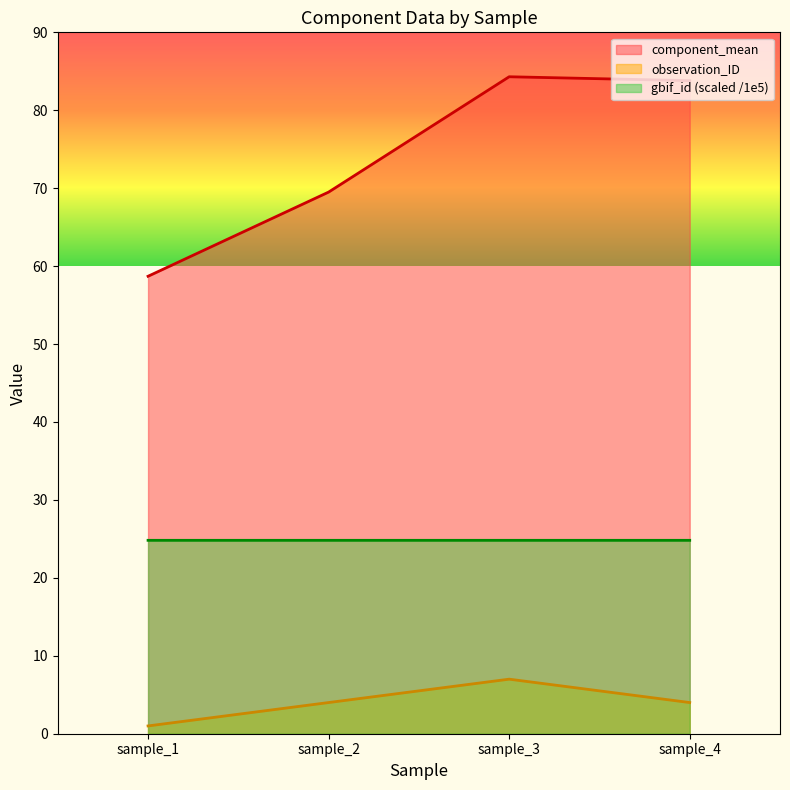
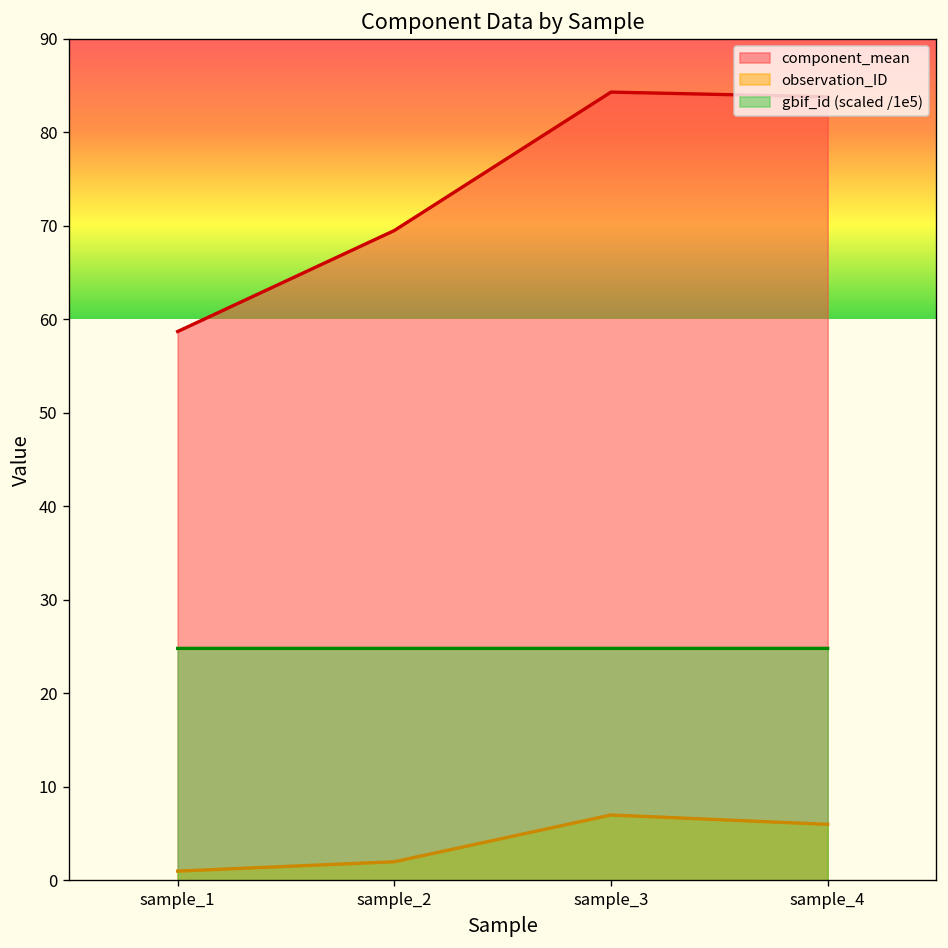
  {
    "component_mean": {
      "sample_1": 59,
      "sample_2": 70,
      "sample_3": 84
    },
    "observation_ID": {
      "sample_1": 1,
-     "sample_2": 4,
+     "sample_2": 2,
      "sample_3": 7,
-     "sample_4": 4
+     "sample_4": 6
    },
    "gbif_id (scaled /1e5)": {
      "sample_1": 25,
      "sample_2": 25,
      "sample_3": 25,
      "sample_4": 25
    }
  }
